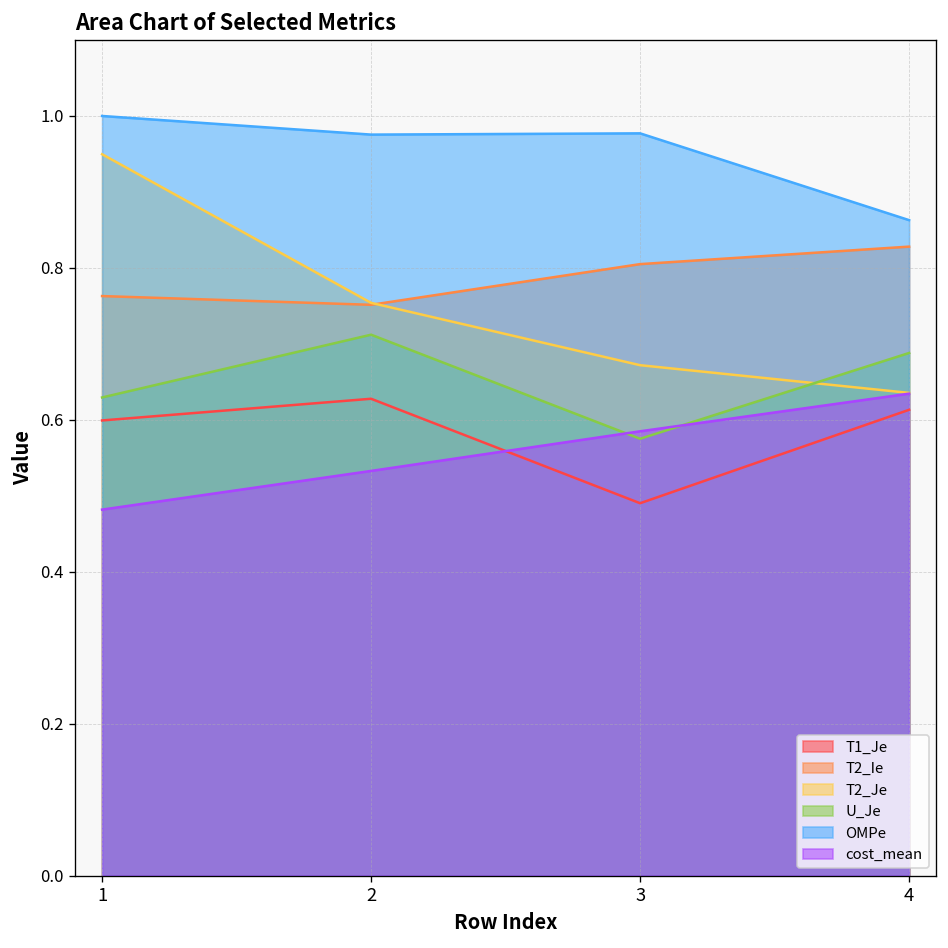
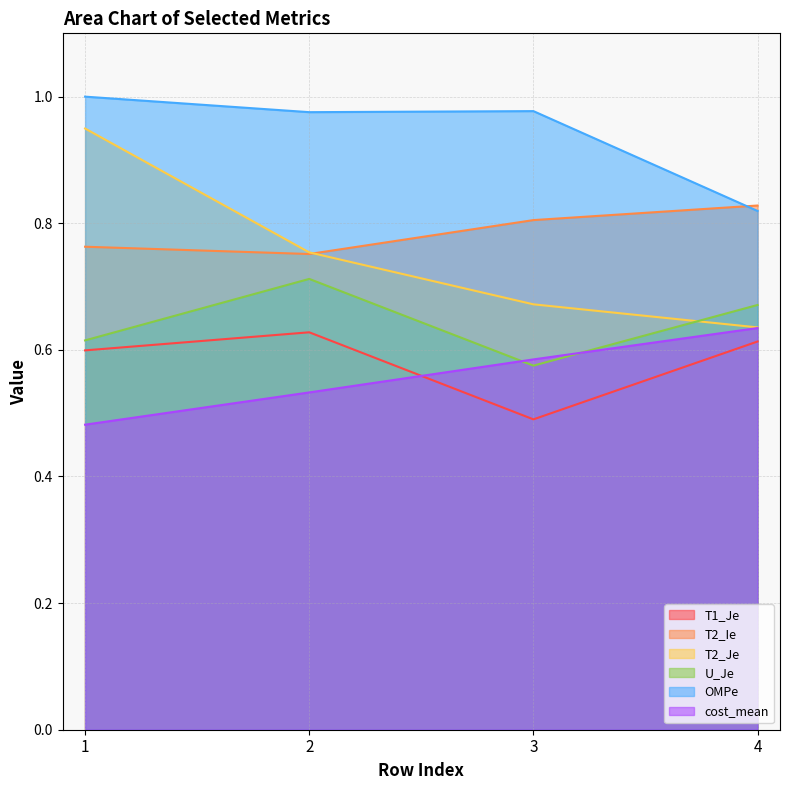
  {
    "U_Je": {
-     "1": 0.63,
+     "1": 0.61,
      "2": 0.71,
      "3": 0.58,
-     "4": 0.69
+     "4": 0.67
    },
    "OMPe": {
      "1": 1.00,
      "2": 0.98,
      "3": 0.98,
-     "4": 0.86
+     "4": 0.82
    },
    "cost_mean": {
      "1": 0.48,
      "2": 0.53,
      "3": 0.58
    }
  }
